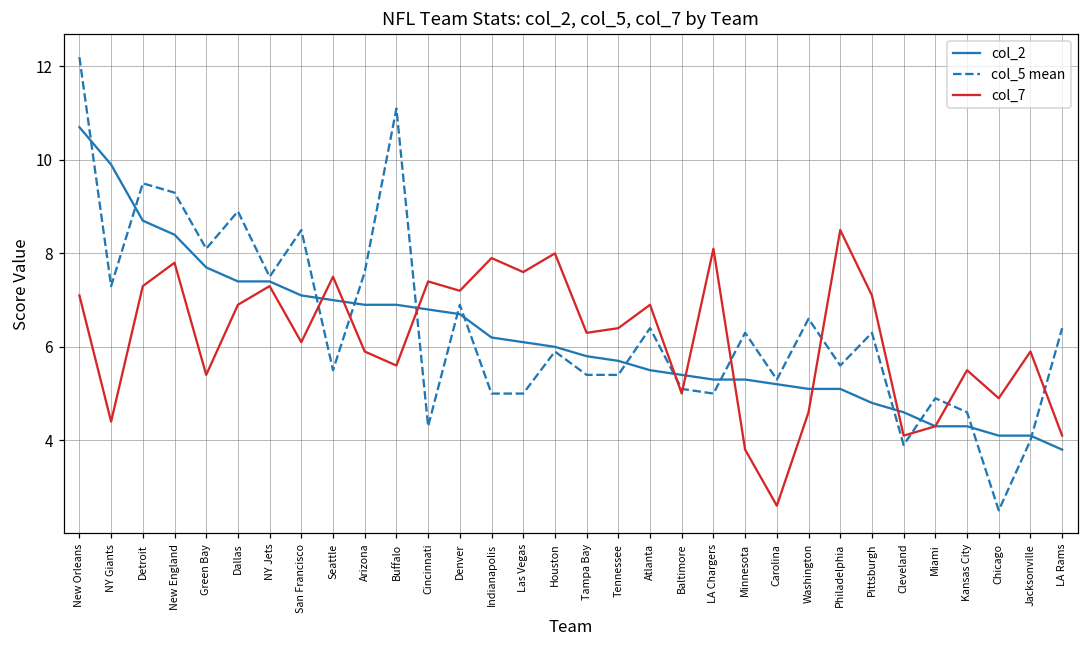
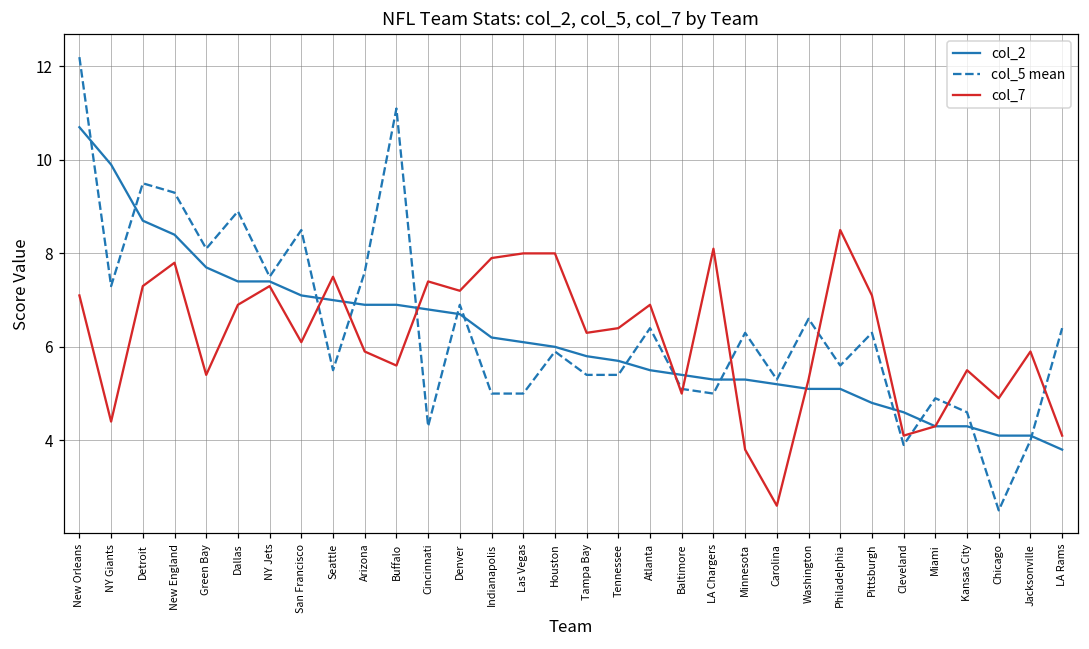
  {
    "col_7": {
      "New Orleans": 7.1,
      "NY Giants": 4.4,
      "Detroit": 7.3,
      "New England": 7.8,
      "Green Bay": 5.4,
      "Dallas": 6.9,
      "NY Jets": 7.3,
      "San Francisco": 6.1,
      "Seattle": 7.5,
      "Arizona": 5.9,
      "Buffalo": 5.6,
      "Cincinnati": 7.4,
      "Denver": 7.2,
      "Indianapolis": 7.9,
-     "Las Vegas": 7.6,
+     "Las Vegas": 8.0,
      "Houston": 8.0,
      "Tampa Bay": 6.3,
      "Tennessee": 6.4,
      "Atlanta": 6.9,
      "Baltimore": 5.0,
      "LA Chargers": 8.1,
      "Minnesota": 3.8,
      "Carolina": 2.6,
-     "Washington": 4.6,
+     "Washington": 5.3,
      "Philadelphia": 8.5,
      "Pittsburgh": 7.1,
      "Cleveland": 4.1,
      "Kansas City": 5.5,
      "Chicago": 4.9,
      "Jacksonville": 5.9,
      "LA Rams": 4.1
    }
  }
